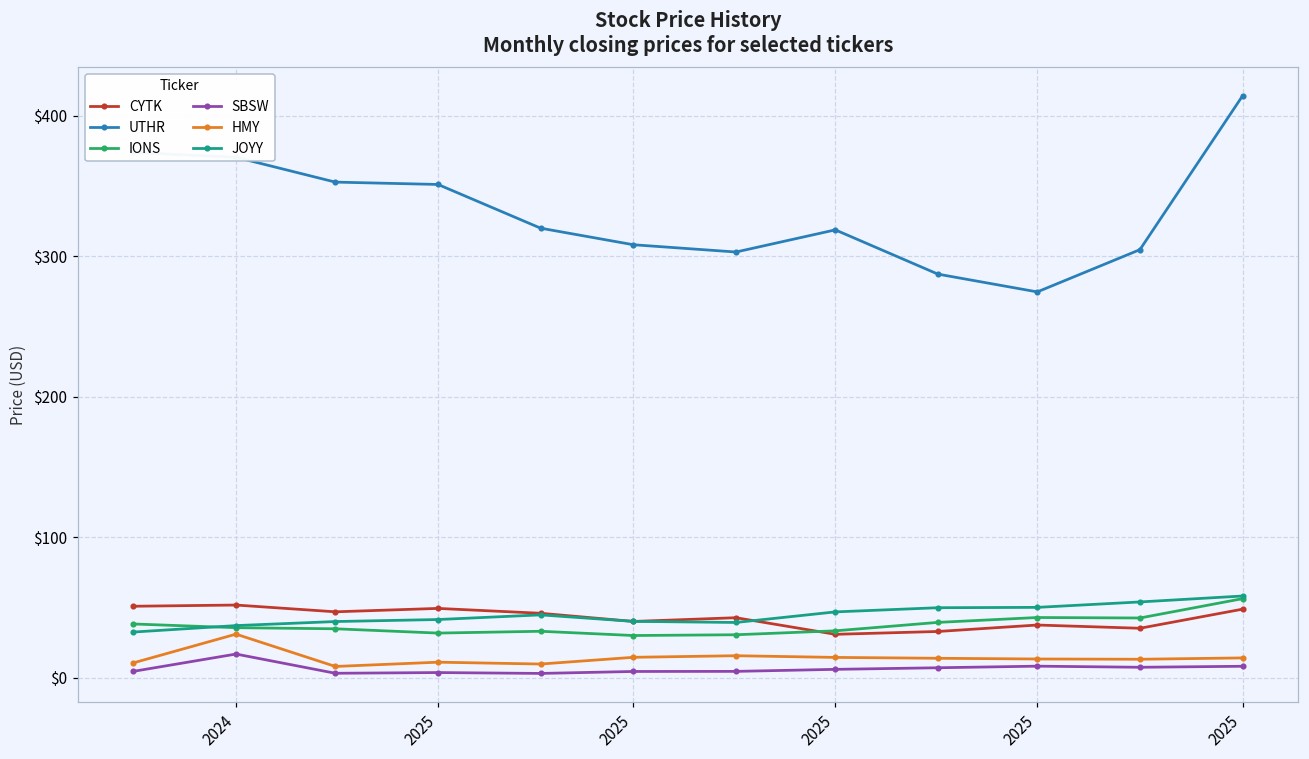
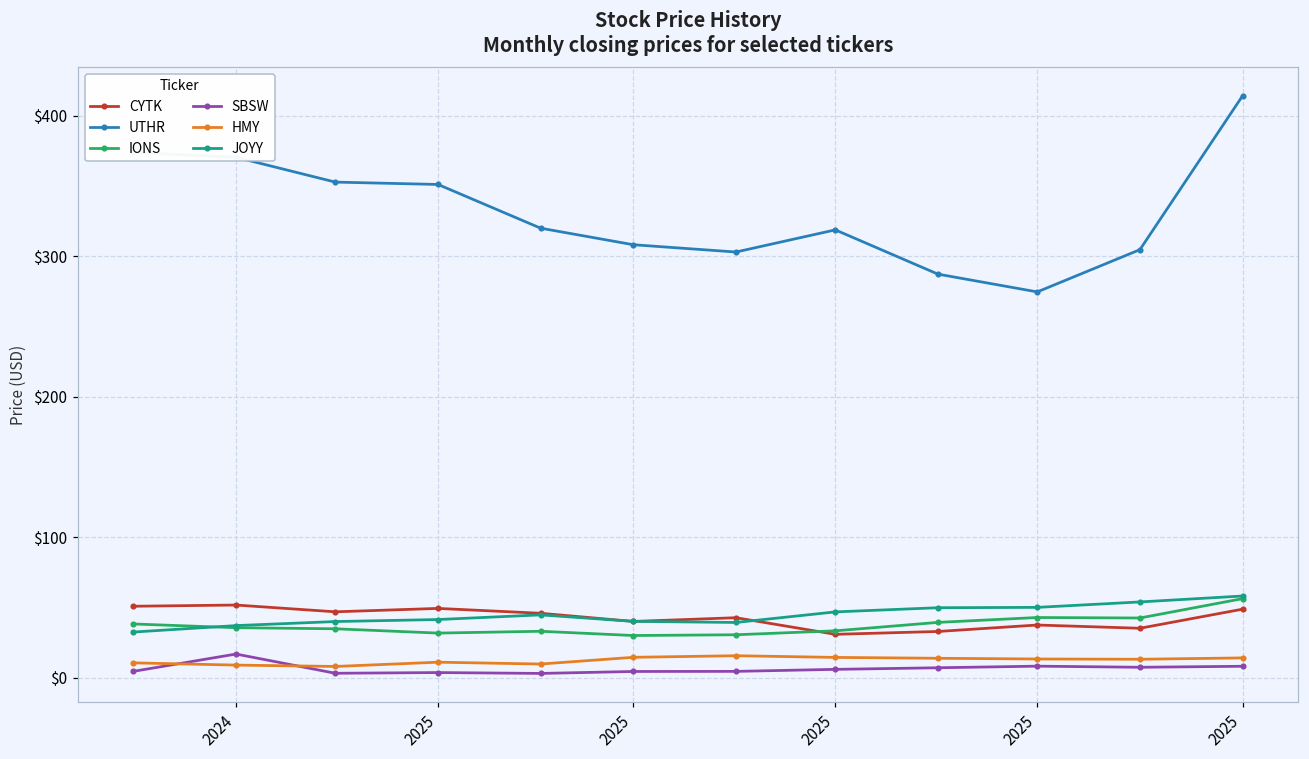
  {
    "CYTK": {
      "2024": "$52"
    },
    "SBSW": {
      "2024": "$17"
    },
    "HMY": {
-     "2024": "$31"
+     "2024": "$9"
    }
  }
